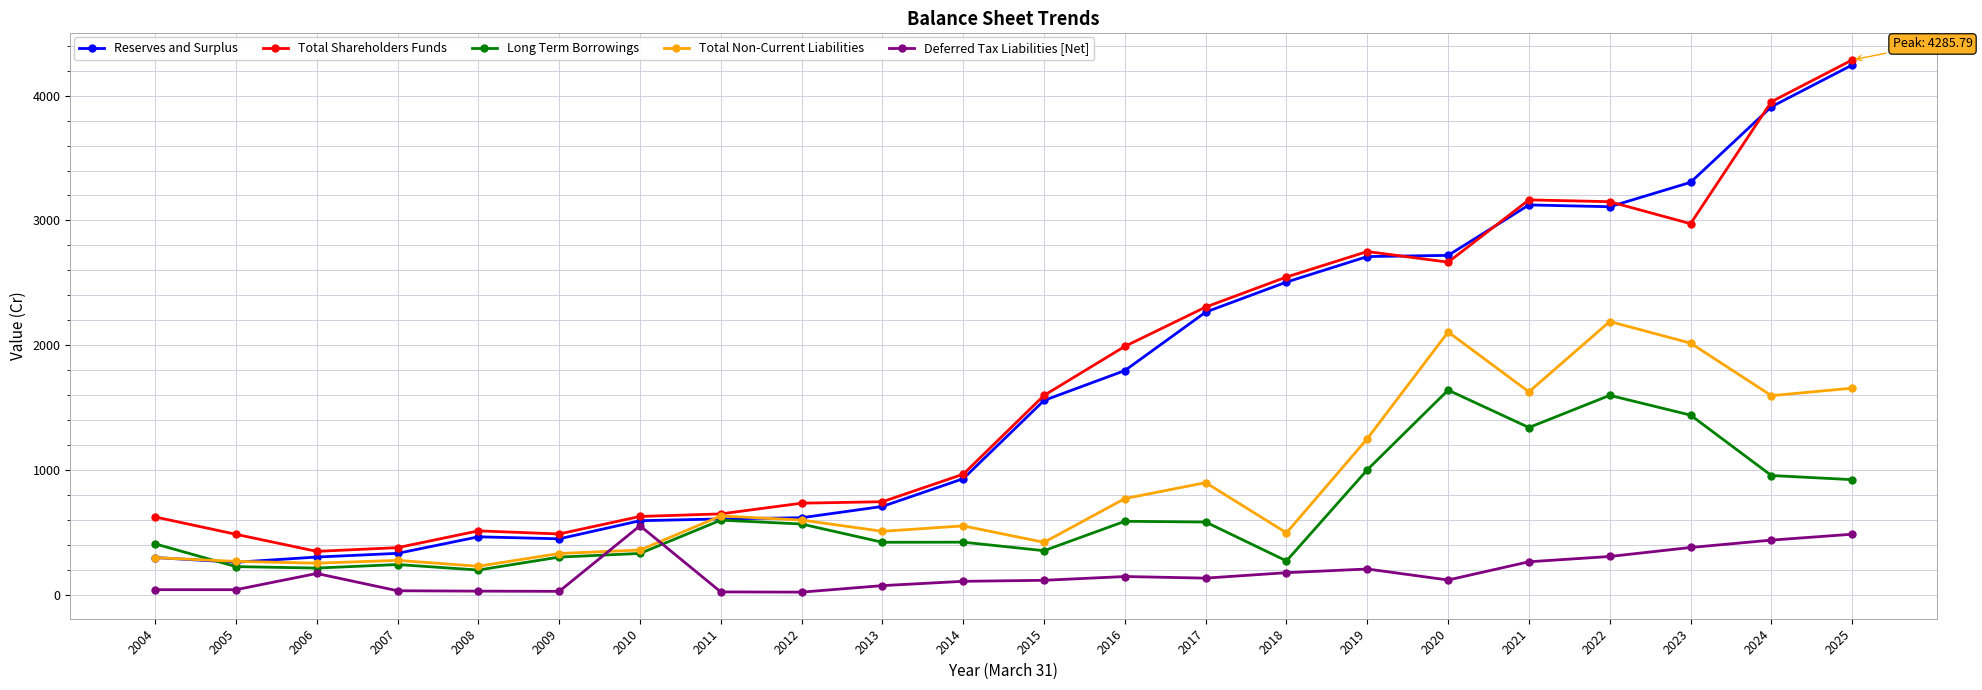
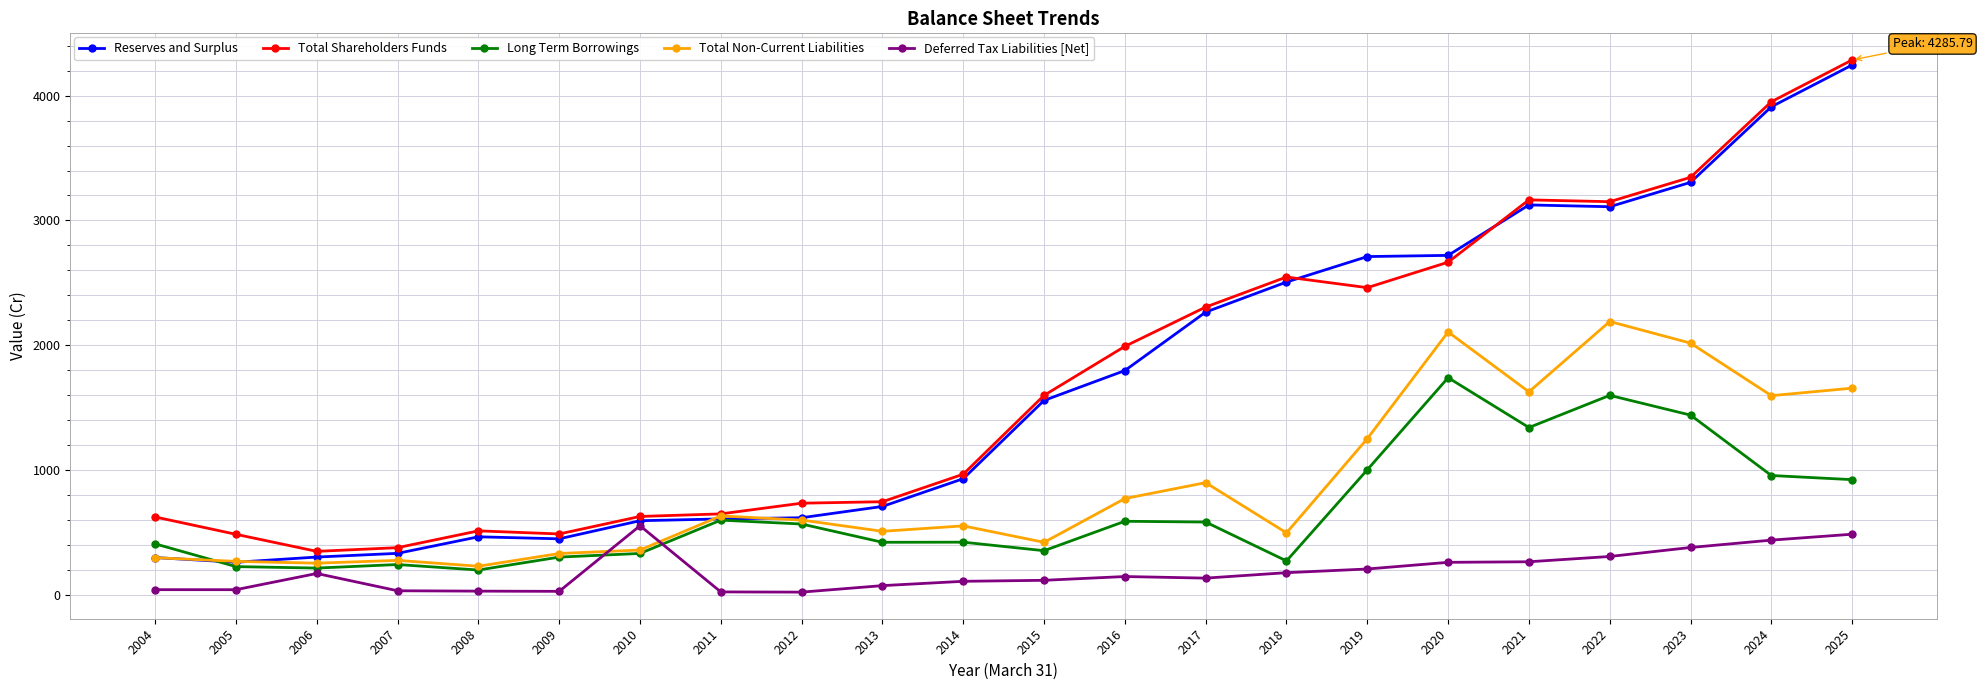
  {
    "Reserves and Surplus": {
      "2006": 300,
      "2007": 330,
      "2008": 470,
      "2009": 450,
      "2010": 590,
      "2013": 710,
      "2014": 930,
      "2015": 1560,
      "2016": 1800,
      "2017": 2270,
      "2018": 2510,
      "2019": 2710,
      "2020": 2720,
      "2021": 3120,
      "2022": 3110,
      "2023": 3310,
      "2024": 3910,
      "2025": 4250
    },
    "Total Shareholders Funds": {
      "2004": 620,
      "2005": 490,
      "2006": 350,
      "2007": 380,
      "2008": 510,
      "2009": 490,
      "2010": 630,
      "2012": 730,
      "2013": 750,
      "2014": 970,
      "2015": 1600,
      "2016": 1990,
      "2017": 2310,
      "2018": 2550,
-     "2019": 2750,
+     "2019": 2460,
      "2020": 2670,
      "2021": 3160,
      "2022": 3150,
-     "2023": 2970,
+     "2023": 3350,
      "2024": 3950
    },
    "Long Term Borrowings": {
      "2004": 410,
      "2005": 230,
      "2006": 220,
      "2007": 240,
      "2008": 200,
      "2009": 300,
      "2010": 330,
      "2012": 570,
      "2013": 420,
      "2014": 420,
      "2015": 350,
      "2016": 590,
      "2017": 580,
      "2018": 270,
      "2019": 1000,
-     "2020": 1640,
+     "2020": 1740,
      "2021": 1340,
      "2022": 1600,
      "2023": 1440,
      "2024": 960,
      "2025": 920
    },
    "Total Non-Current Liabilities": {
      "2006": 250,
      "2007": 280,
      "2008": 230,
      "2009": 330,
      "2010": 360,
      "2013": 510,
      "2014": 550,
      "2015": 420,
      "2016": 770,
      "2017": 900,
      "2018": 500,
      "2019": 1250,
      "2020": 2110,
      "2021": 1630,
      "2022": 2190,
      "2023": 2020,
      "2024": 1600,
      "2025": 1660
    },
    "Deferred Tax Liabilities [Net]": {
      "2004": 40,
      "2005": 40,
      "2006": 170,
      "2007": 30,
      "2008": 30,
      "2009": 30,
      "2010": 550,
      "2011": 20,
      "2012": 20,
      "2013": 70,
      "2014": 110,
      "2015": 120,
      "2016": 150,
      "2017": 130,
      "2018": 180,
      "2019": 210,
-     "2020": 120,
+     "2020": 260,
      "2021": 270,
      "2022": 310,
      "2023": 380,
      "2024": 440,
      "2025": 490
    }
  }
